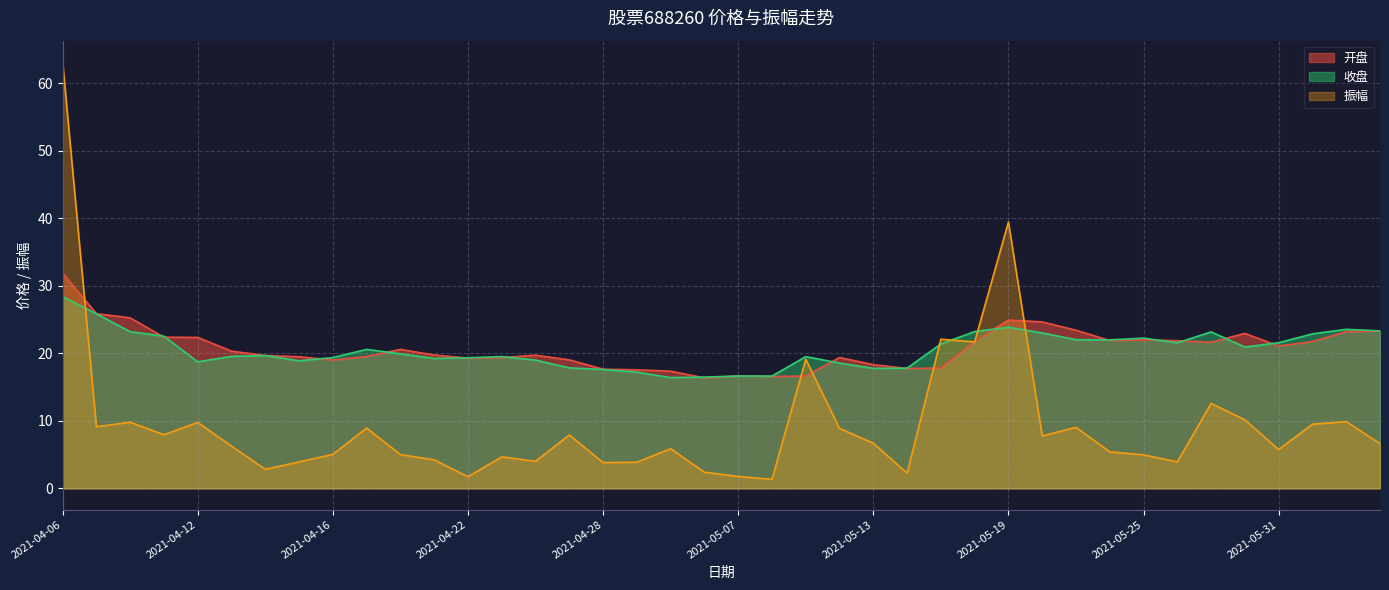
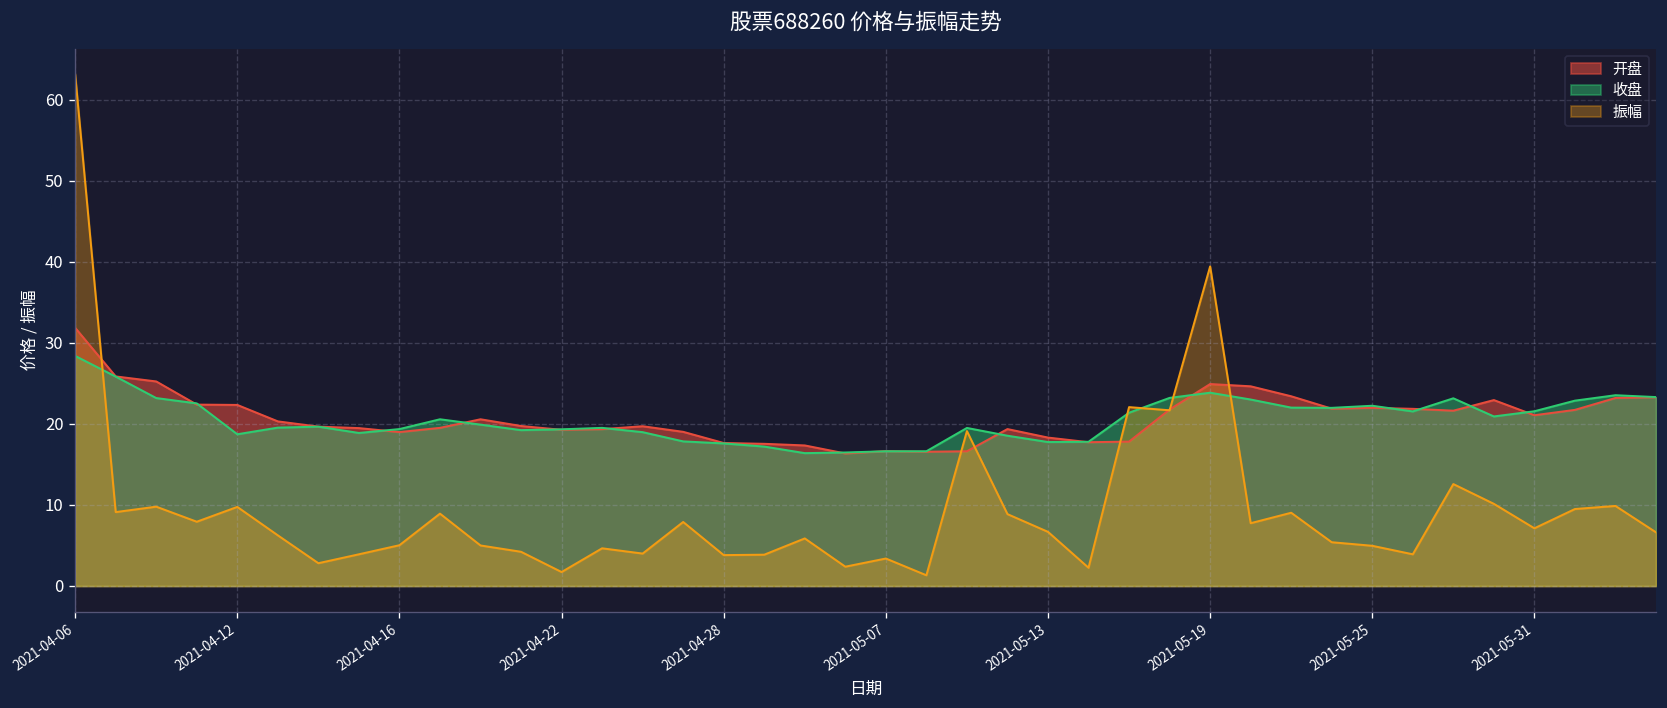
  {
    "开盘": {
      "2021-04-06": 32,
      "2021-04-12": 22,
      "2021-05-13": 18,
      "2021-05-19": 25,
      "2021-05-31": 21
    },
    "收盘": {
      "2021-04-06": 28,
      "2021-04-12": 19,
      "2021-05-13": 18,
      "2021-05-19": 24,
      "2021-05-31": 22
    },
    "振幅": {
      "2021-04-06": 63,
      "2021-04-12": 10,
      "2021-04-16": 5,
      "2021-04-22": 2,
      "2021-04-28": 4,
-     "2021-05-07": 2,
+     "2021-05-07": 3,
      "2021-05-13": 7,
      "2021-05-19": 39,
      "2021-05-25": 5,
-     "2021-05-31": 6
+     "2021-05-31": 7
    }
  }
